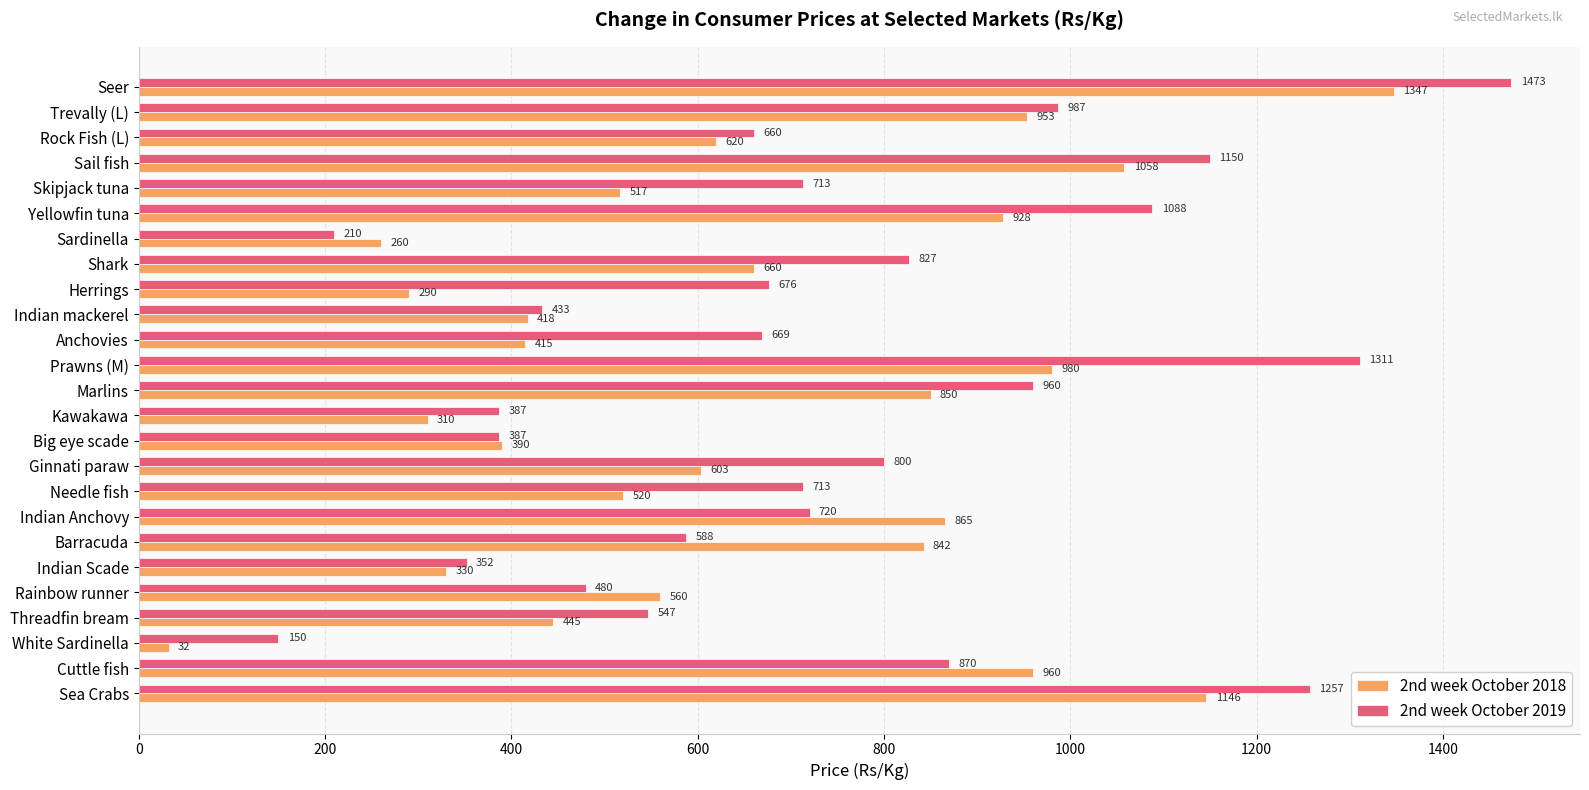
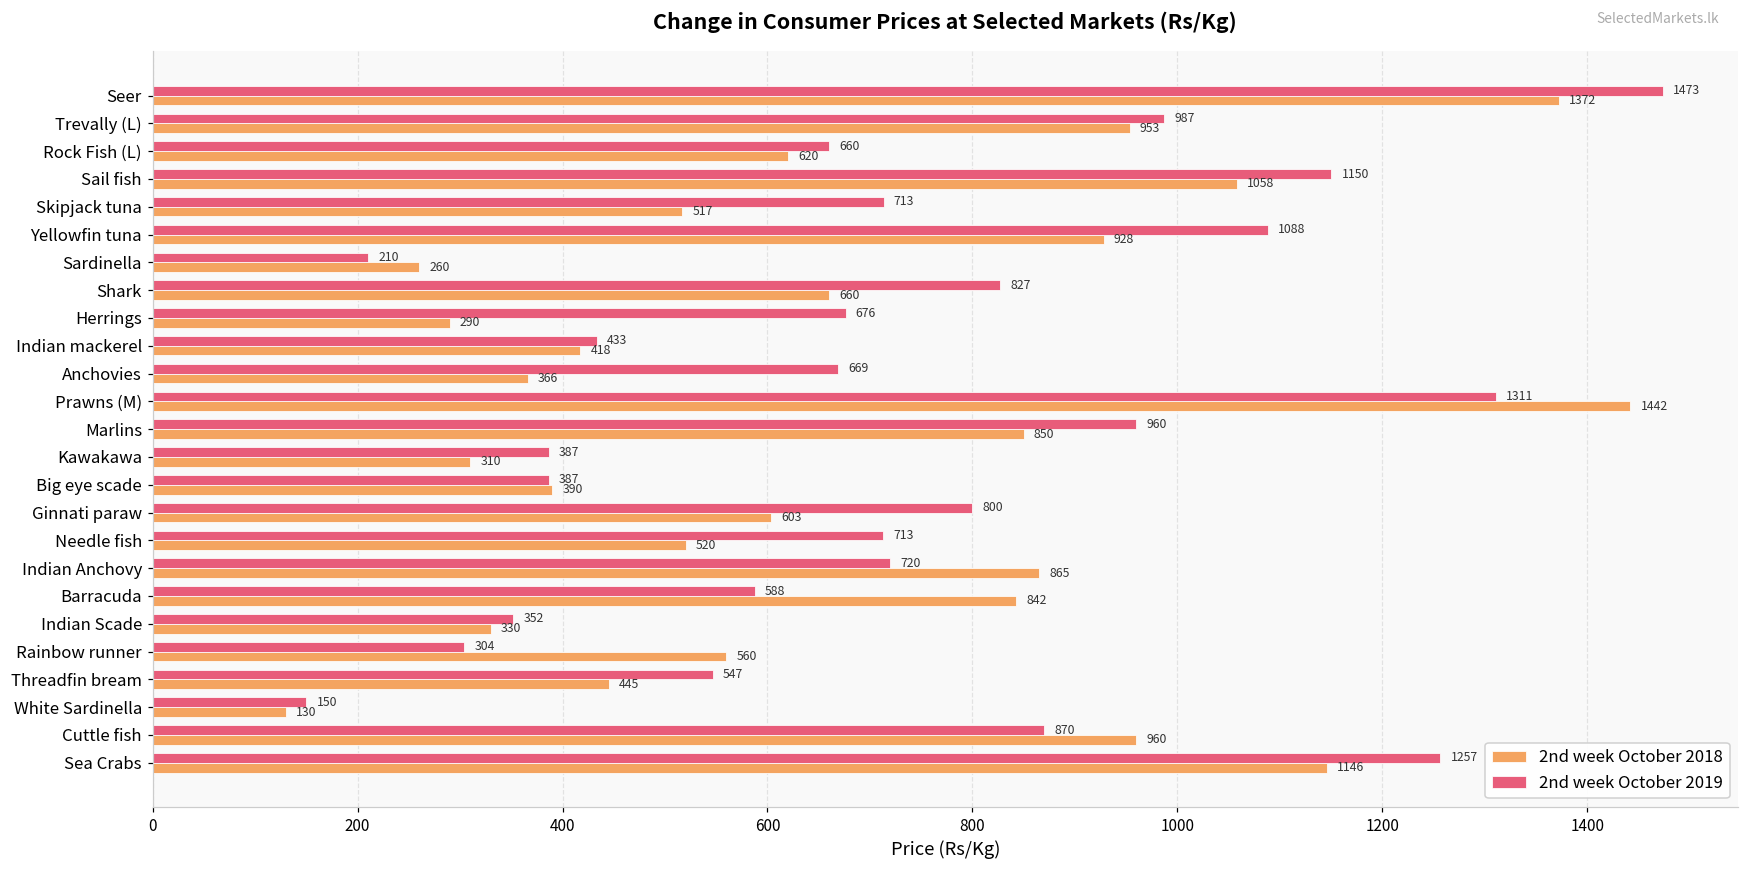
  {
    "2nd week October 2018": {
-     "Seer": 1347,
+     "Seer": 1372,
      "Trevally (L)": 953,
      "Rock Fish (L)": 620,
      "Sail fish": 1058,
      "Skipjack tuna": 517,
      "Yellowfin tuna": 928,
      "Sardinella": 260,
      "Shark": 660,
      "Herrings": 290,
      "Indian mackerel": 418,
-     "Anchovies": 415,
-     "Prawns (M)": 980,
+     "Anchovies": 366,
+     "Prawns (M)": 1442,
      "Marlins": 850,
      "Kawakawa": 310,
      "Big eye scade": 390,
      "Ginnati paraw": 603,
      "Needle fish": 520,
      "Indian Anchovy": 865,
      "Barracuda": 842,
      "Indian Scade": 330,
      "Rainbow runner": 560,
      "Threadfin bream": 445,
-     "White Sardinella": 32,
+     "White Sardinella": 130,
      "Cuttle fish": 960,
      "Sea Crabs": 1146
    },
    "2nd week October 2019": {
      "Seer": 1473,
      "Trevally (L)": 987,
      "Rock Fish (L)": 660,
      "Sail fish": 1150,
      "Skipjack tuna": 713,
      "Yellowfin tuna": 1088,
      "Sardinella": 210,
      "Shark": 827,
      "Herrings": 676,
      "Indian mackerel": 433,
      "Anchovies": 669,
      "Prawns (M)": 1311,
      "Marlins": 960,
      "Kawakawa": 387,
      "Big eye scade": 387,
      "Ginnati paraw": 800,
      "Needle fish": 713,
      "Indian Anchovy": 720,
      "Barracuda": 588,
      "Indian Scade": 352,
-     "Rainbow runner": 480,
+     "Rainbow runner": 304,
      "Threadfin bream": 547,
      "White Sardinella": 150,
      "Cuttle fish": 870,
      "Sea Crabs": 1257
    }
  }
